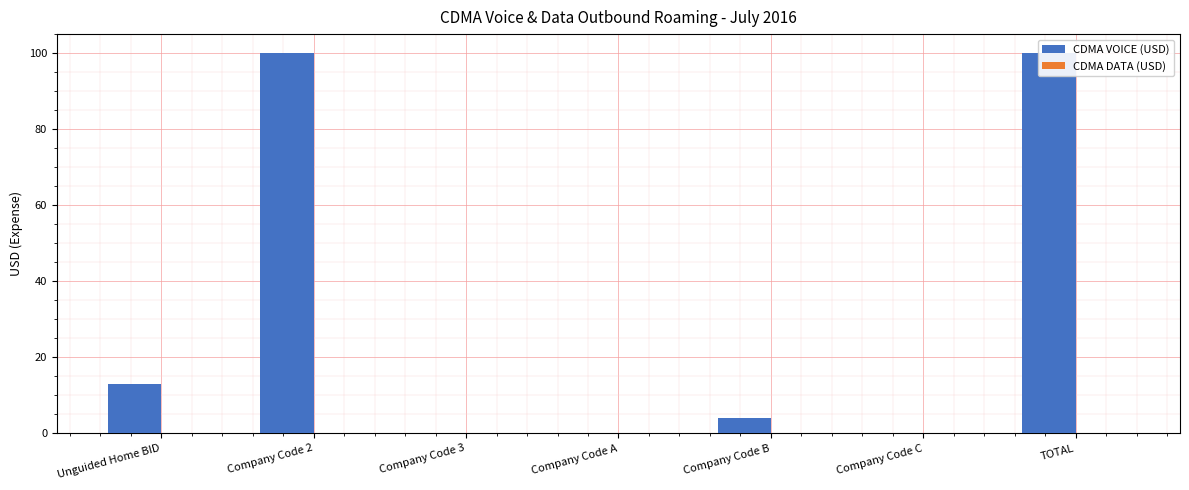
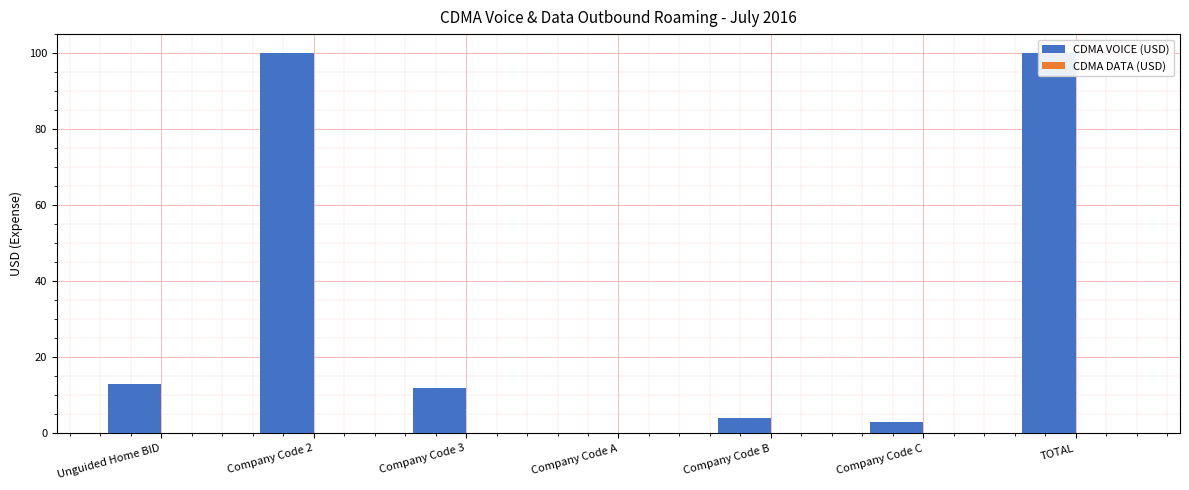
  {
    "CDMA VOICE (USD)": {
      "Unguided Home BID": 13,
      "Company Code 2": 100,
-     "Company Code 3": 0,
+     "Company Code 3": 12,
      "Company Code A": 0,
      "Company Code B": 4,
-     "Company Code C": 0
+     "Company Code C": 3
    },
    "CDMA DATA (USD)": {
      "Unguided Home BID": 0,
      "Company Code 2": 0,
      "Company Code 3": 0,
      "Company Code A": 0,
      "Company Code B": 0,
      "Company Code C": 0,
      "TOTAL": 0
    }
  }
